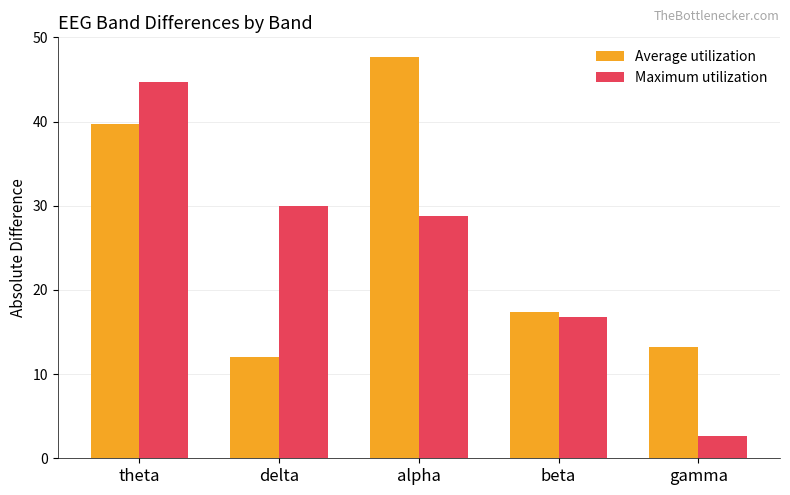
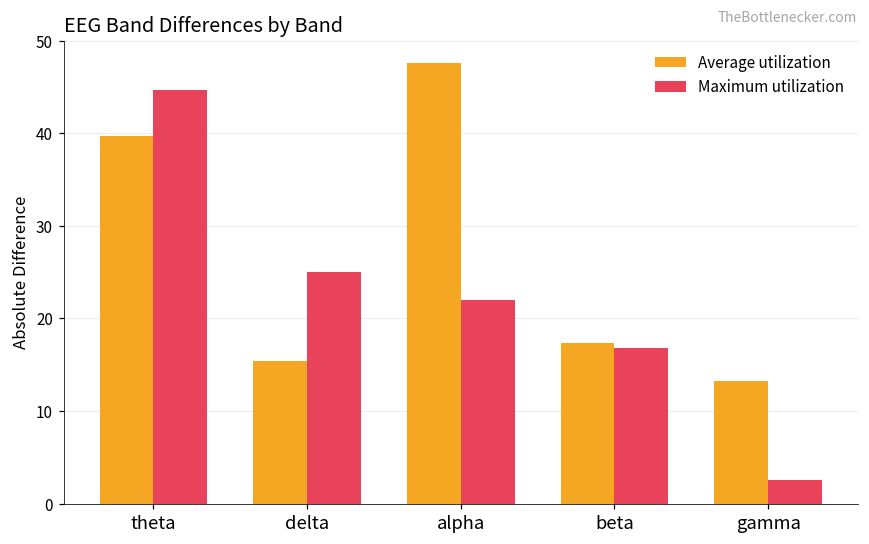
  {
    "Average utilization": {
      "theta": 40,
-     "delta": 12,
+     "delta": 15,
      "alpha": 48,
      "beta": 17,
      "gamma": 13
    },
    "Maximum utilization": {
      "theta": 45,
-     "delta": 30,
-     "alpha": 29,
+     "delta": 25,
+     "alpha": 22,
      "beta": 17,
      "gamma": 3
    }
  }
